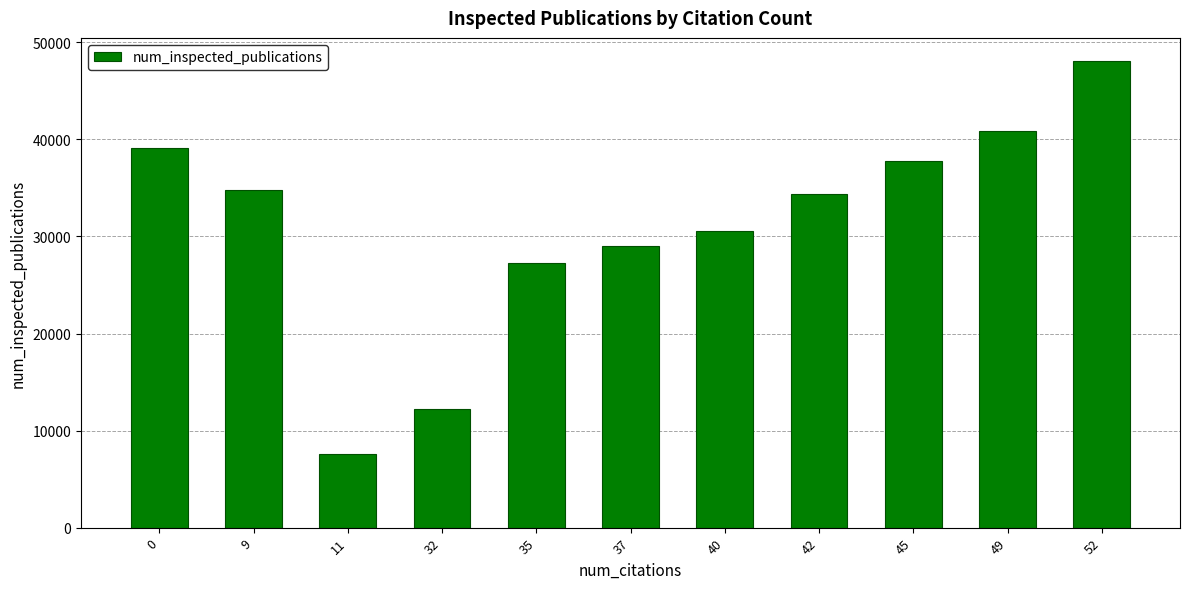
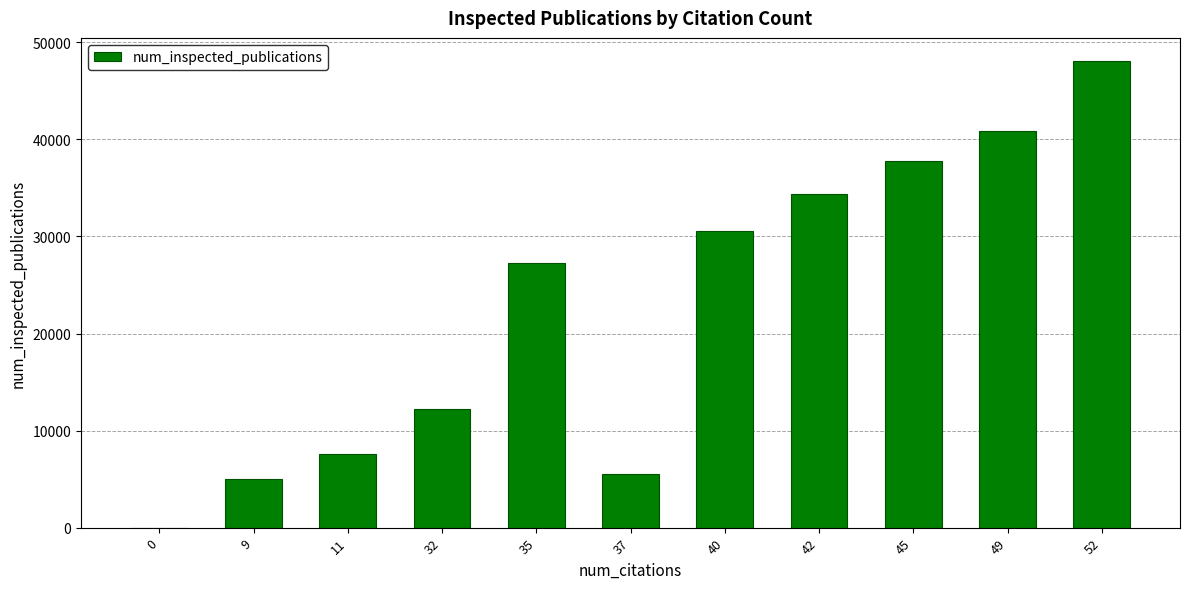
  {
-   "0": 39000,
-   "9": 35000,
+   "0": 0,
+   "9": 5000,
    "11": 8000,
    "32": 12000,
    "35": 27000,
-   "37": 29000,
+   "37": 6000,
    "40": 31000,
    "42": 34000,
    "45": 38000,
    "49": 41000,
    "52": 48000
  }
